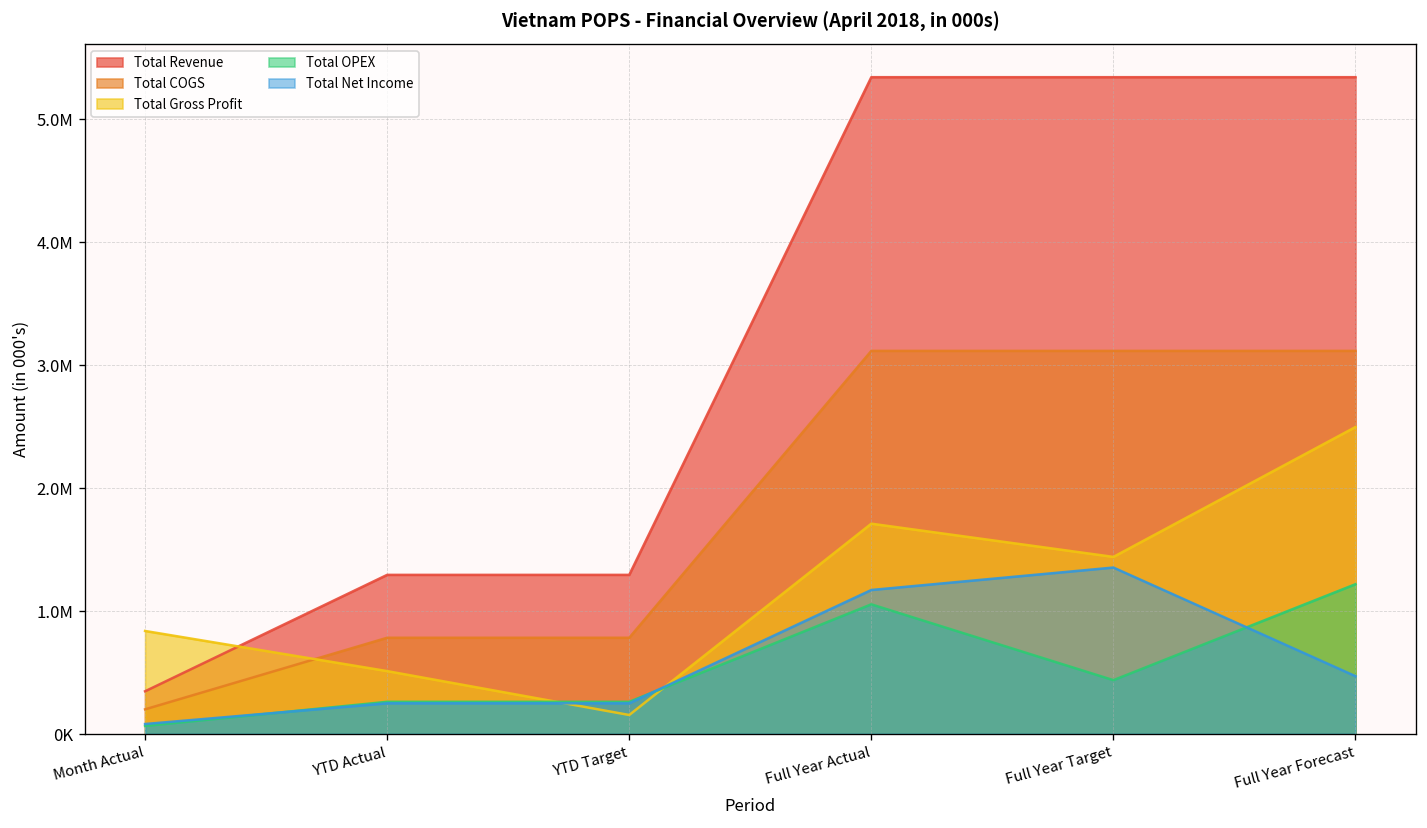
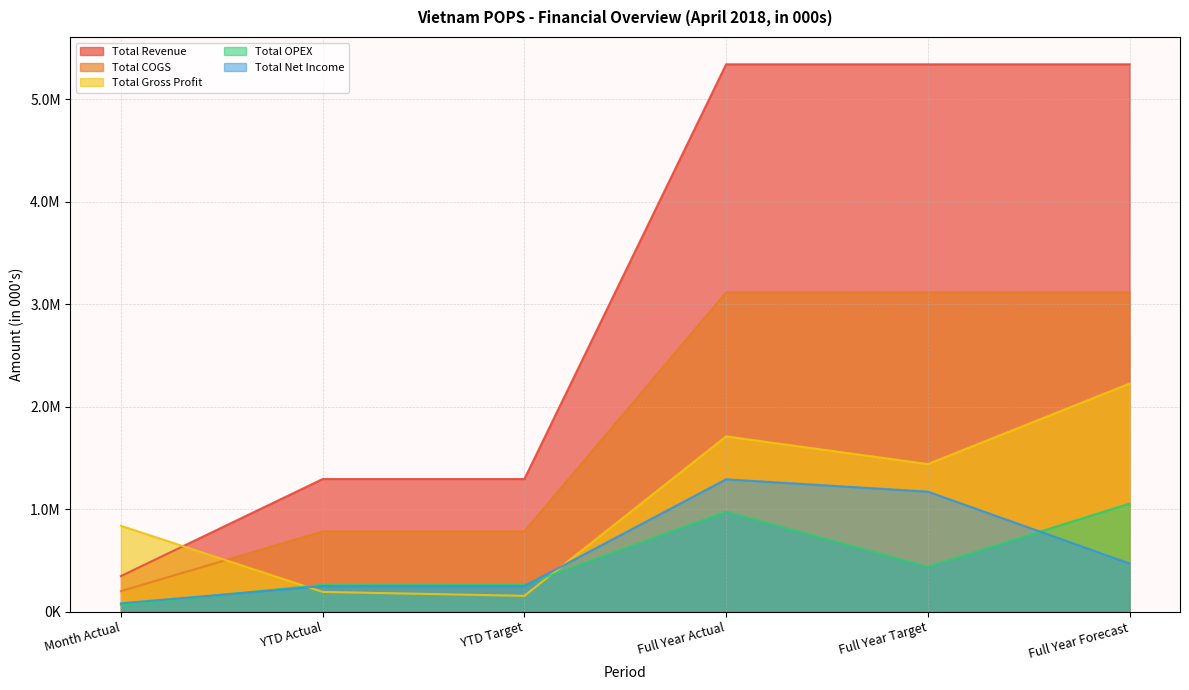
  {
    "Total Gross Profit": {
      "Month Actual": 840000,
-     "YTD Actual": 510000,
+     "YTD Actual": 190000,
      "YTD Target": 150000,
      "Full Year Actual": 1710000,
      "Full Year Target": 1440000,
-     "Full Year Forecast": 2500000
+     "Full Year Forecast": 2230000
    },
    "Total OPEX": {
-     "Full Year Actual": 1050000,
+     "Full Year Actual": 980000,
      "Full Year Target": 440000,
-     "Full Year Forecast": 1220000
+     "Full Year Forecast": 1050000
    },
    "Total Net Income": {
-     "Full Year Actual": 1170000,
-     "Full Year Target": 1350000,
+     "Full Year Actual": 1290000,
+     "Full Year Target": 1170000,
      "Full Year Forecast": 470000
    }
  }
